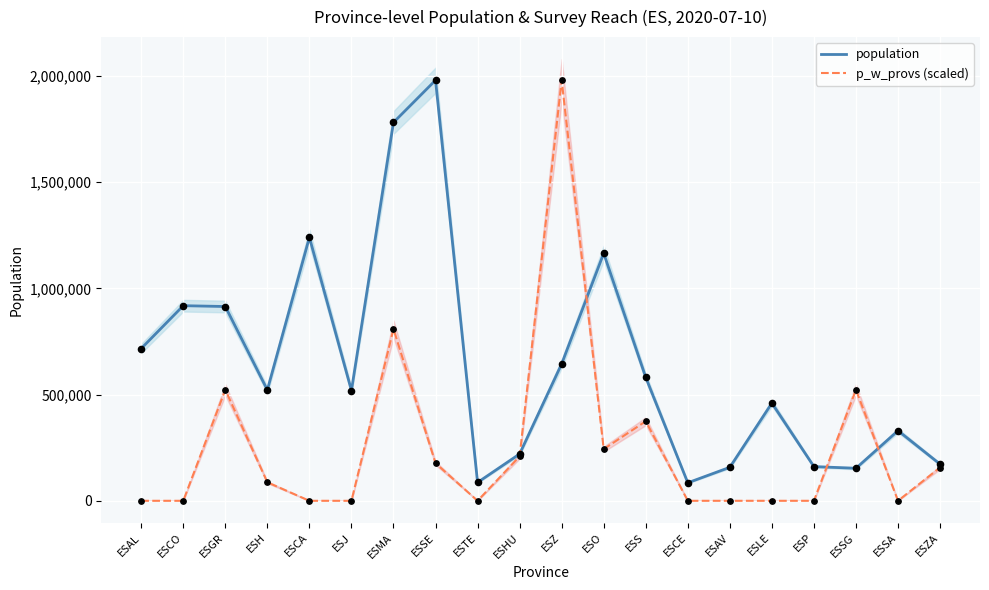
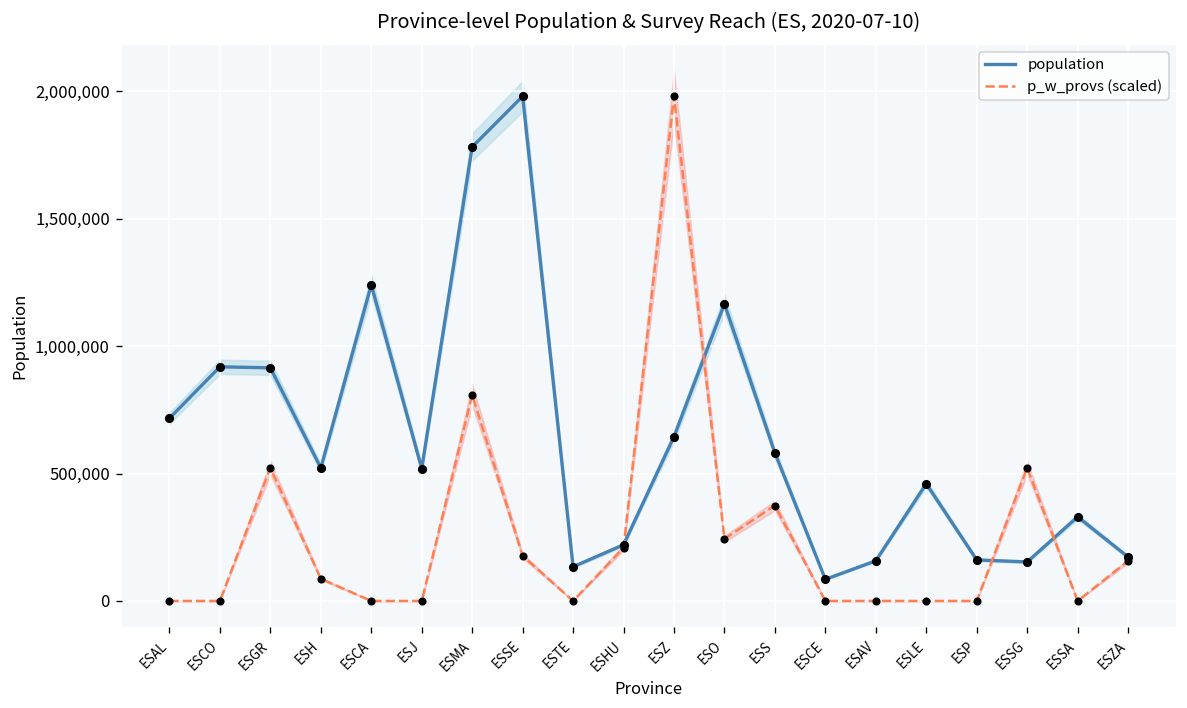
  {
    "population": {
      "ESAL": "720,000",
      "ESCO": "920,000",
      "ESGR": "910,000",
      "ESH": "520,000",
      "ESCA": "1,240,000",
      "ESJ": "520,000",
      "ESMA": "1,780,000",
      "ESSE": "1,980,000",
-     "ESTE": "90,000",
+     "ESTE": "130,000",
      "ESZ": "640,000",
      "ESO": "1,170,000",
      "ESS": "580,000",
      "ESLE": "460,000"
    }
  }
